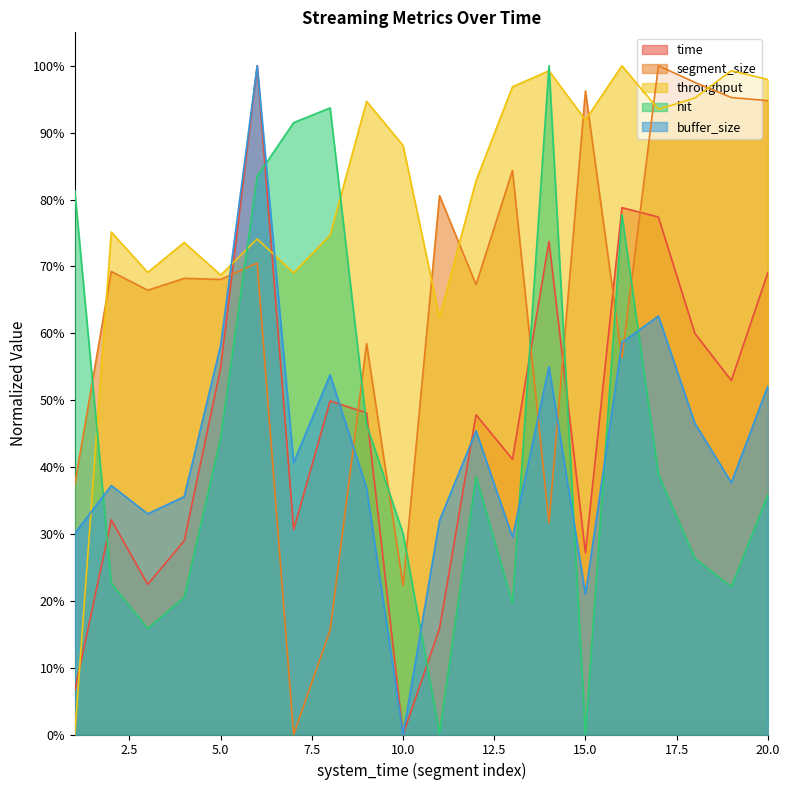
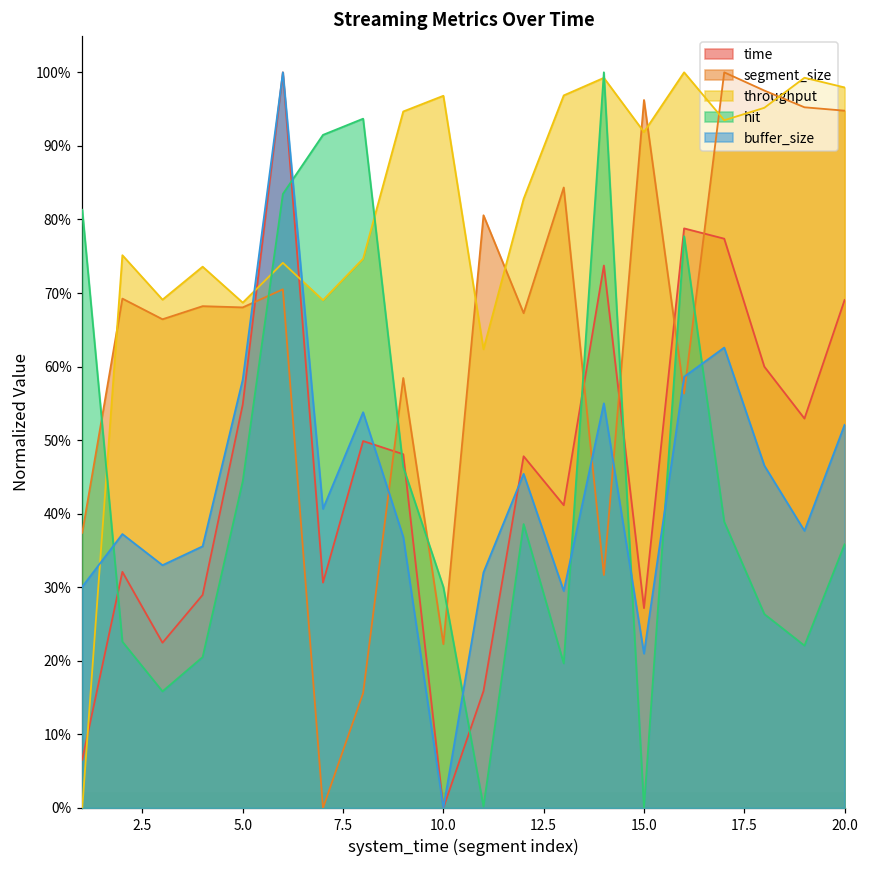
  {
    "throughput": {
      "5.0": "69%",
-     "10.0": "88%",
+     "10.0": "97%",
      "15.0": "92%",
      "20.0": "98%"
    },
    "buffer_size": {
      "5.0": "58%",
      "15.0": "21%",
      "20.0": "52%"
    }
  }
